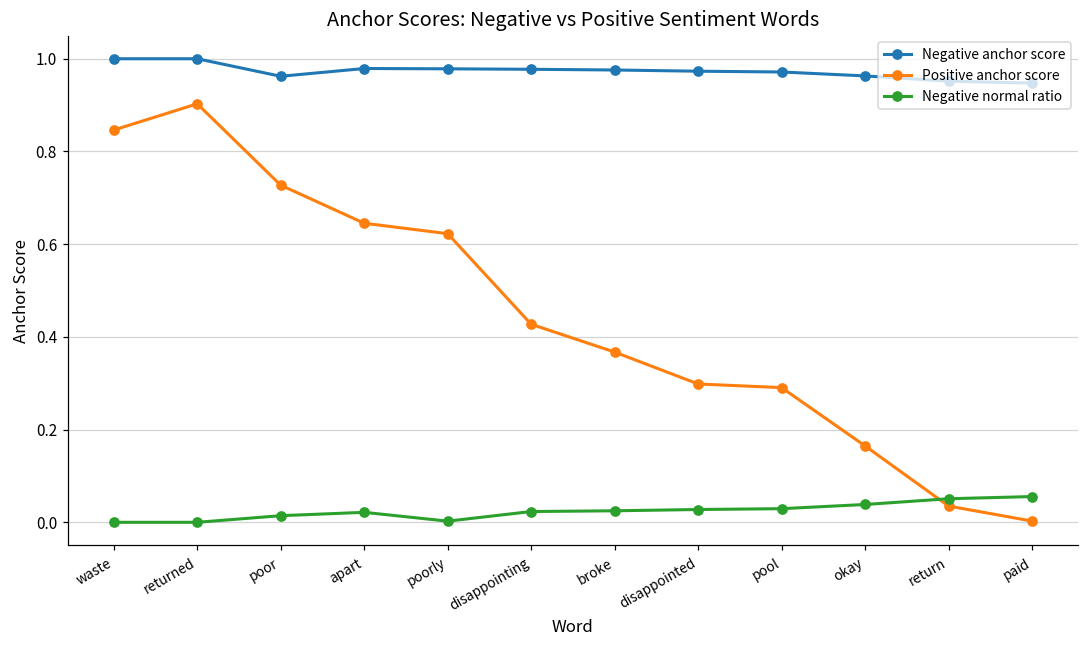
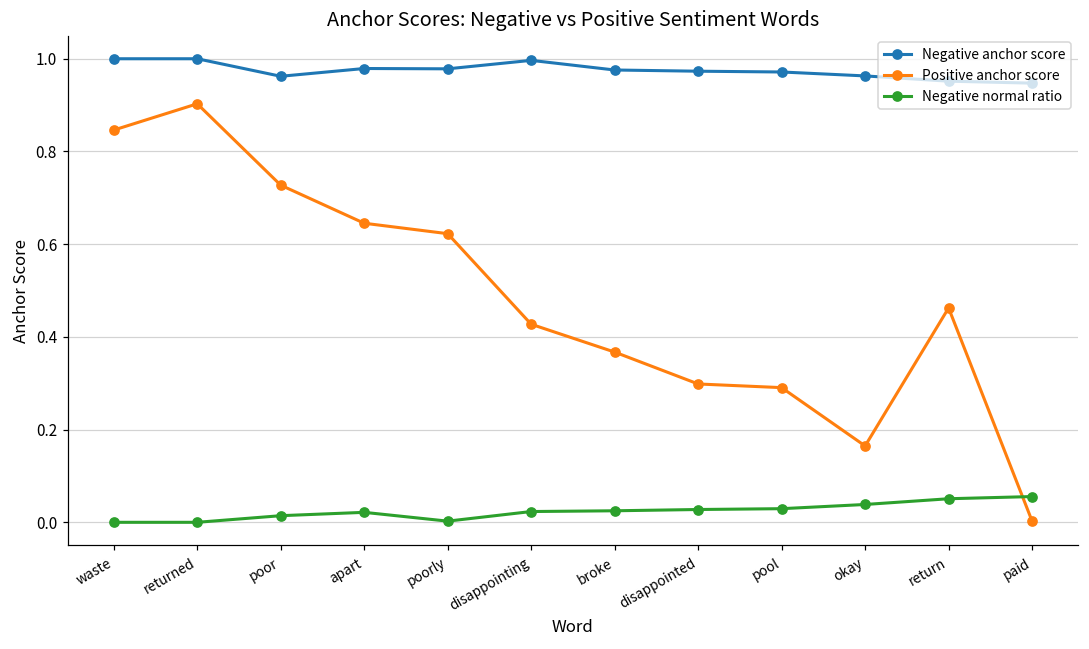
  {
    "Negative anchor score": {
      "waste": 1.00,
      "returned": 1.00,
      "poor": 0.96,
      "apart": 0.98,
      "poorly": 0.98,
-     "disappointing": 0.98,
+     "disappointing": 1.00,
      "broke": 0.98,
      "disappointed": 0.97,
      "pool": 0.97,
      "okay": 0.96
    },
    "Positive anchor score": {
      "waste": 0.85,
      "returned": 0.90,
      "poor": 0.73,
      "apart": 0.65,
      "poorly": 0.62,
      "disappointing": 0.43,
      "broke": 0.37,
      "disappointed": 0.30,
      "pool": 0.29,
      "okay": 0.16,
-     "return": 0.04,
+     "return": 0.46,
      "paid": 0.00
    },
    "Negative normal ratio": {
      "waste": 0.00,
      "returned": 0.00,
      "poor": 0.01,
      "apart": 0.02,
      "poorly": 0.00,
      "disappointing": 0.02,
      "broke": 0.02,
      "disappointed": 0.03,
      "pool": 0.03,
      "okay": 0.04,
      "return": 0.05,
      "paid": 0.06
    }
  }
